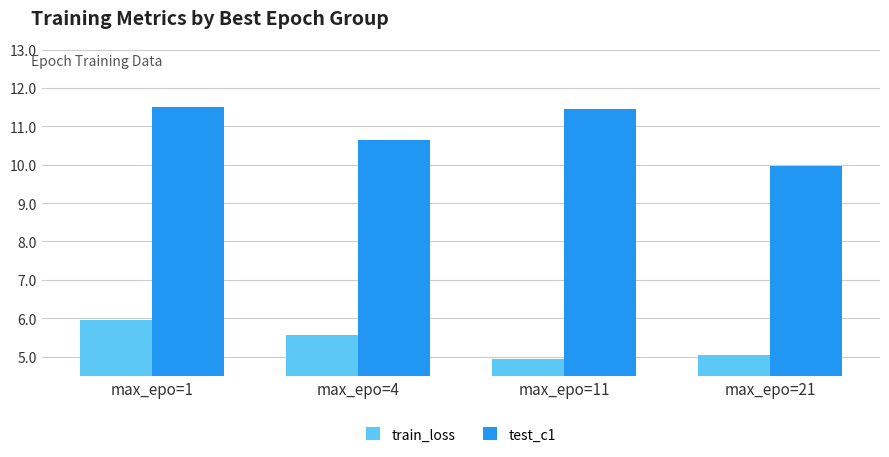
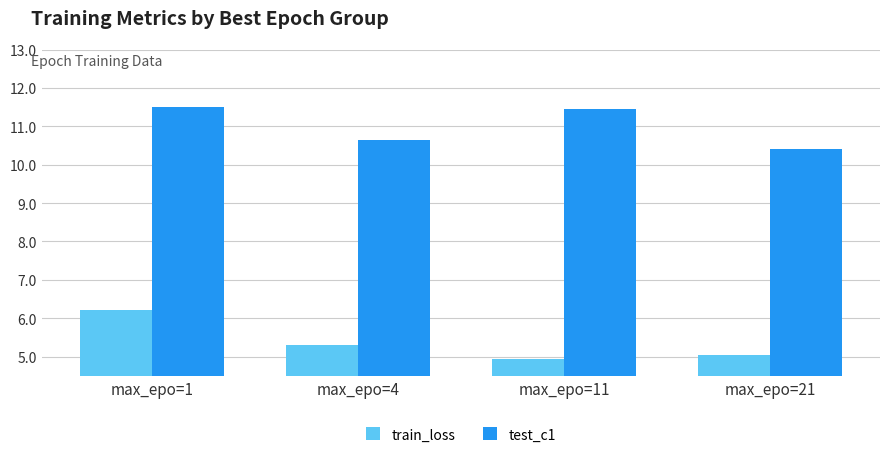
  {
    "train_loss": {
-     "max_epo=1": 5.9,
-     "max_epo=4": 5.6,
+     "max_epo=1": 6.2,
+     "max_epo=4": 5.3,
      "max_epo=11": 4.9,
      "max_epo=21": 5.0
    },
    "test_c1": {
      "max_epo=1": 11.5,
      "max_epo=4": 10.7,
      "max_epo=11": 11.5,
-     "max_epo=21": 10.0
+     "max_epo=21": 10.4
    }
  }
